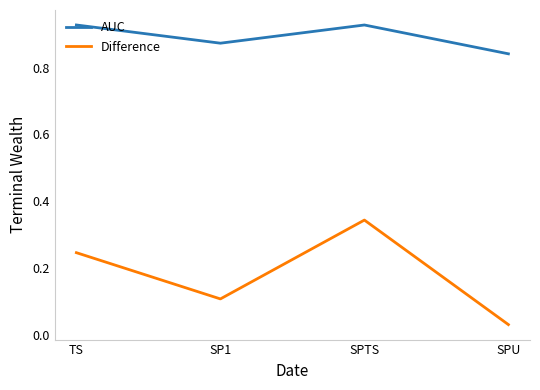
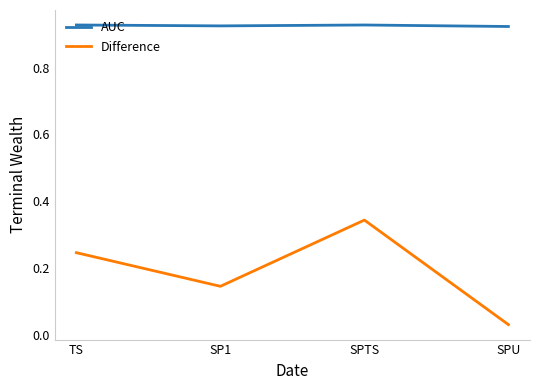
  {
    "AUC": {
      "TS": 0.93,
-     "SP1": 0.87,
+     "SP1": 0.93,
      "SPTS": 0.93,
-     "SPU": 0.84
+     "SPU": 0.92
    },
    "Difference": {
      "TS": 0.25,
-     "SP1": 0.11,
+     "SP1": 0.14,
      "SPTS": 0.34,
      "SPU": 0.03
    }
  }
